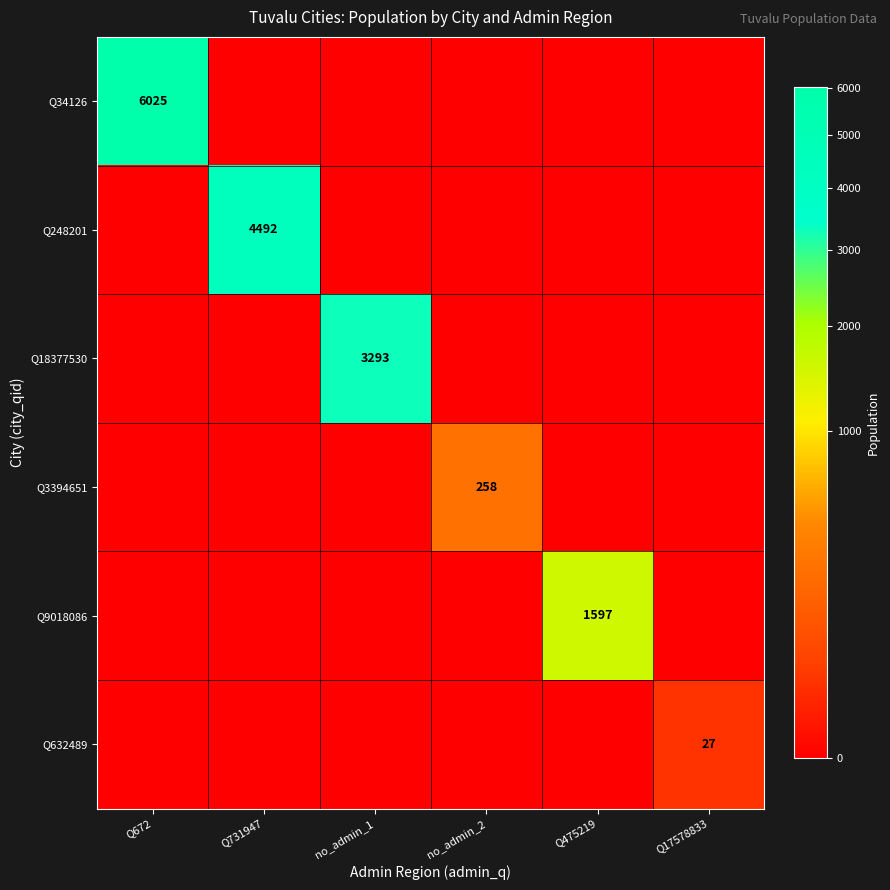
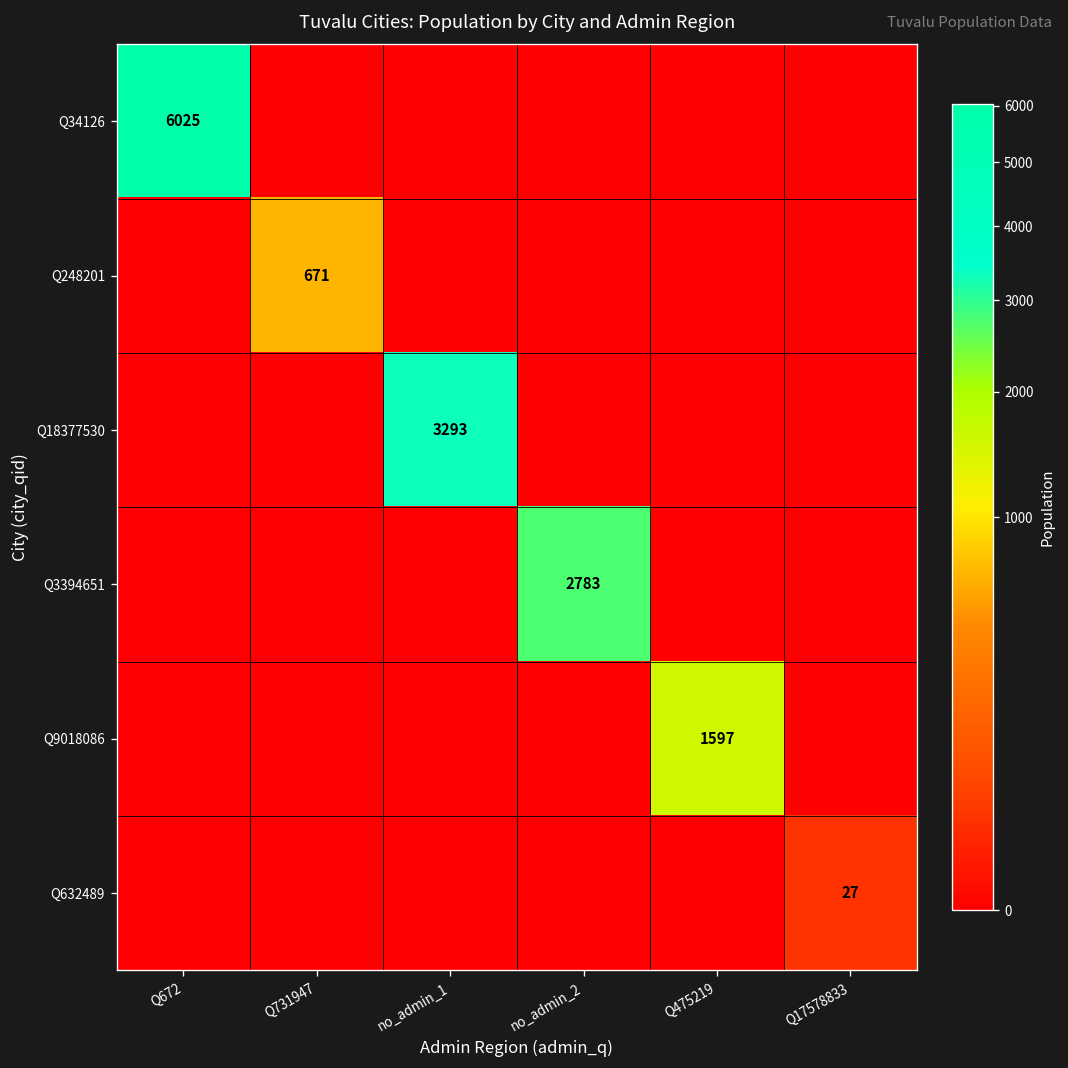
  {
    "Q34126": {
      "Q672": 6025
    },
    "Q248201": {
-     "Q731947": 4492
+     "Q731947": 671
    },
    "Q18377530": {
      "no_admin_1": 3293
    },
    "Q3394651": {
-     "no_admin_2": 258
+     "no_admin_2": 2783
    },
    "Q9018086": {
      "Q475219": 1597
    },
    "Q632489": {
      "Q17578833": 27
    }
  }
